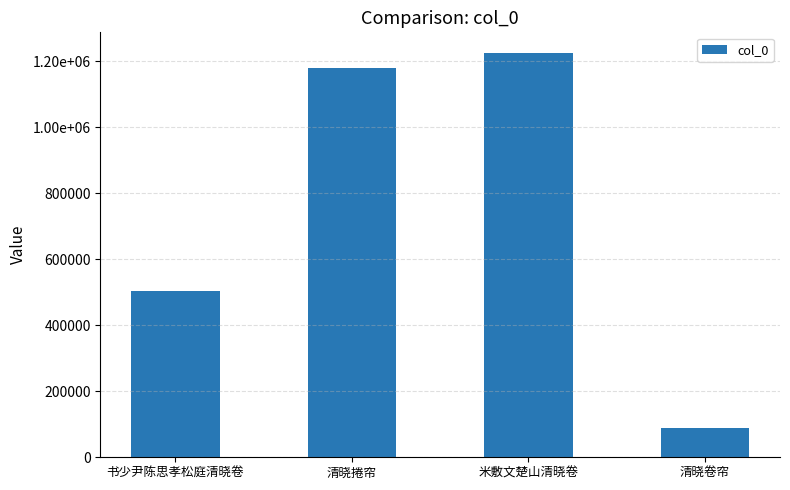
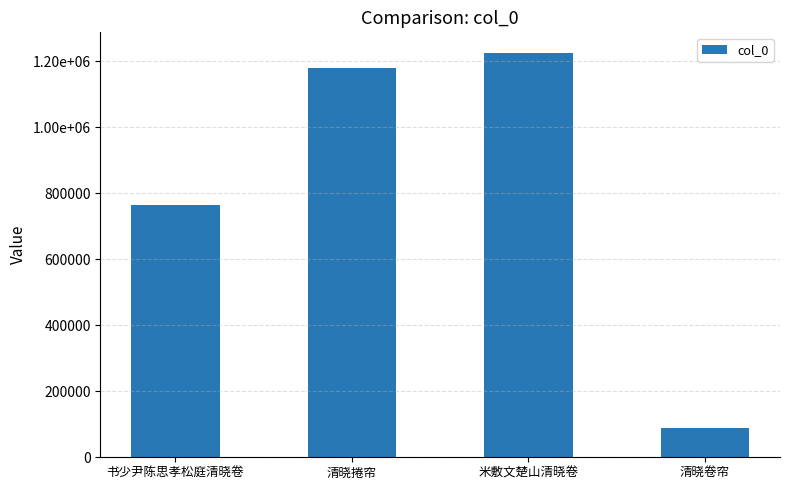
  {
-   "书少尹陈思孝松庭清晓卷": 500000,
+   "书少尹陈思孝松庭清晓卷": 760000,
    "清晓捲帘": 1180000,
    "米敷文楚山清晓卷": 1230000,
    "清晓卷帘": 90000
  }
